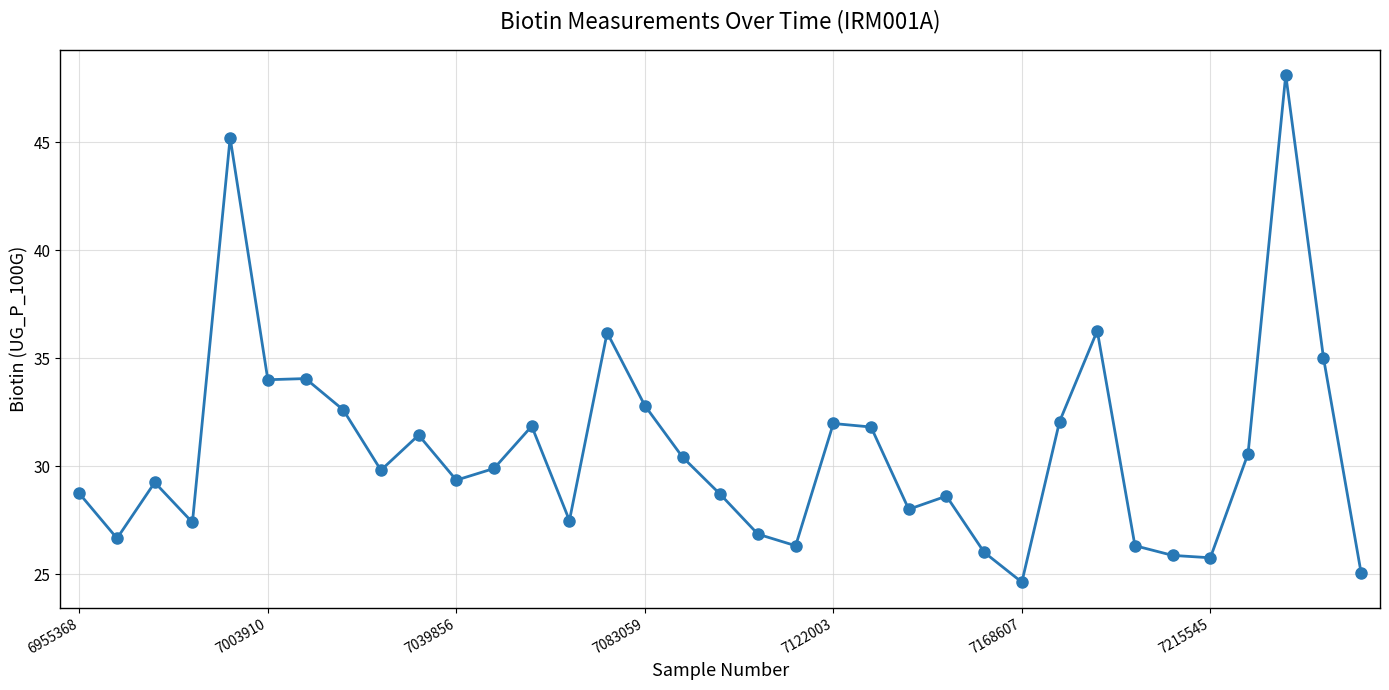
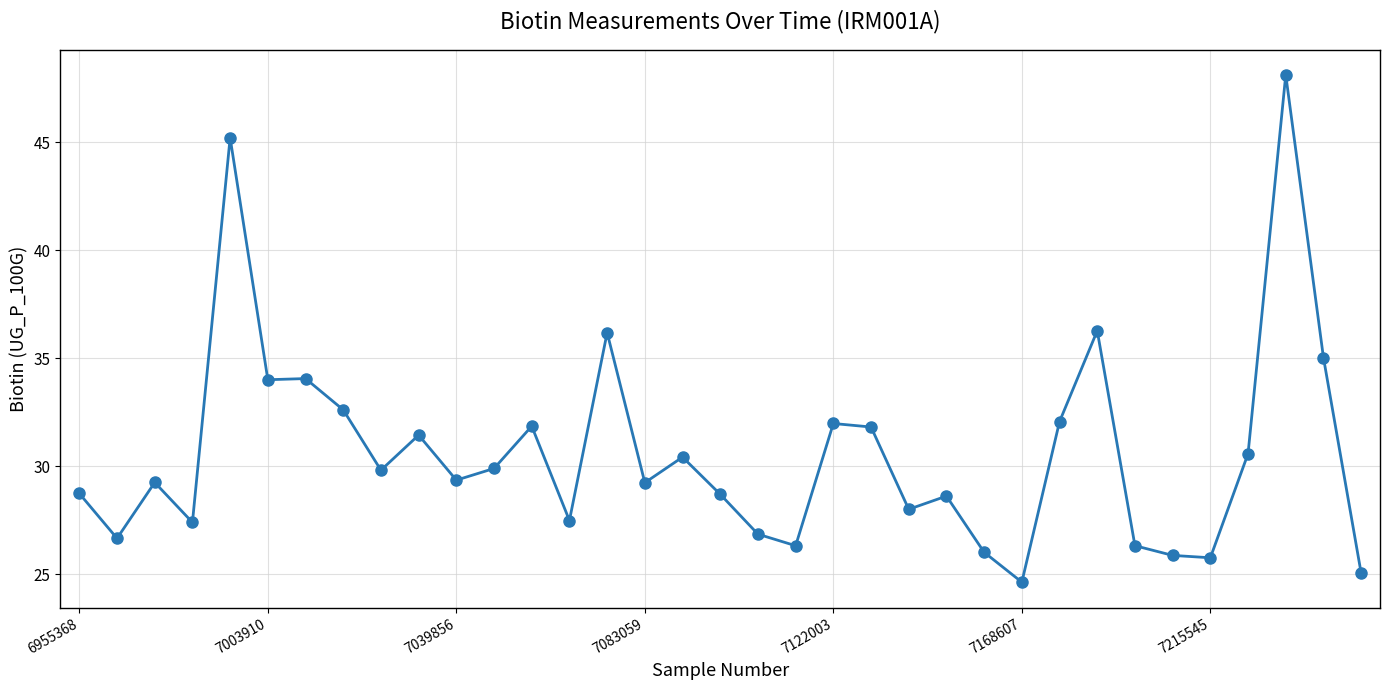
  {
    "6955368": 28.7,
    "7003910": 34.0,
    "7039856": 29.3,
-   "7083059": 32.8,
+   "7083059": 29.2,
    "7122003": 32.0,
    "7168607": 24.6,
    "7215545": 25.8
  }
